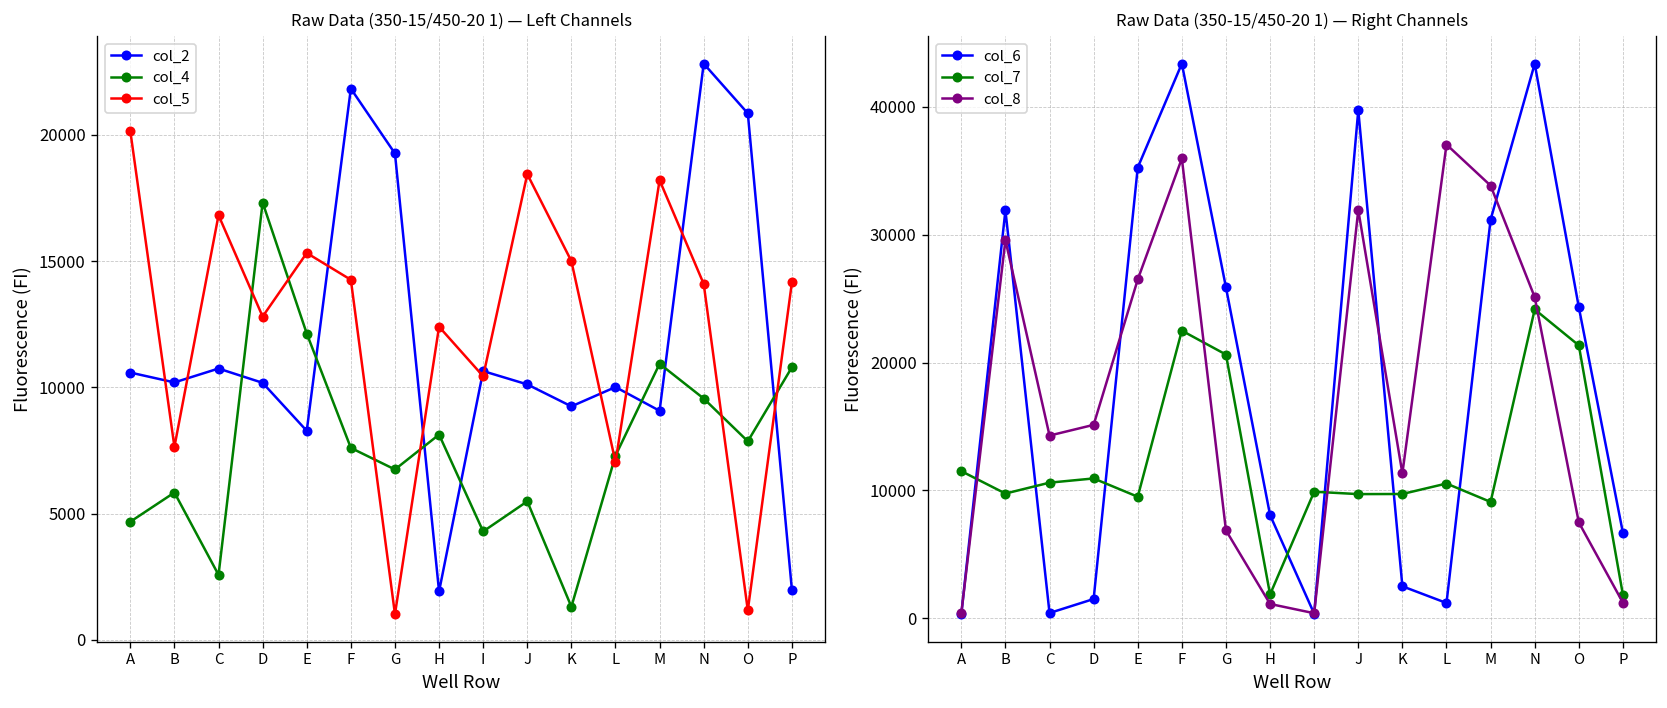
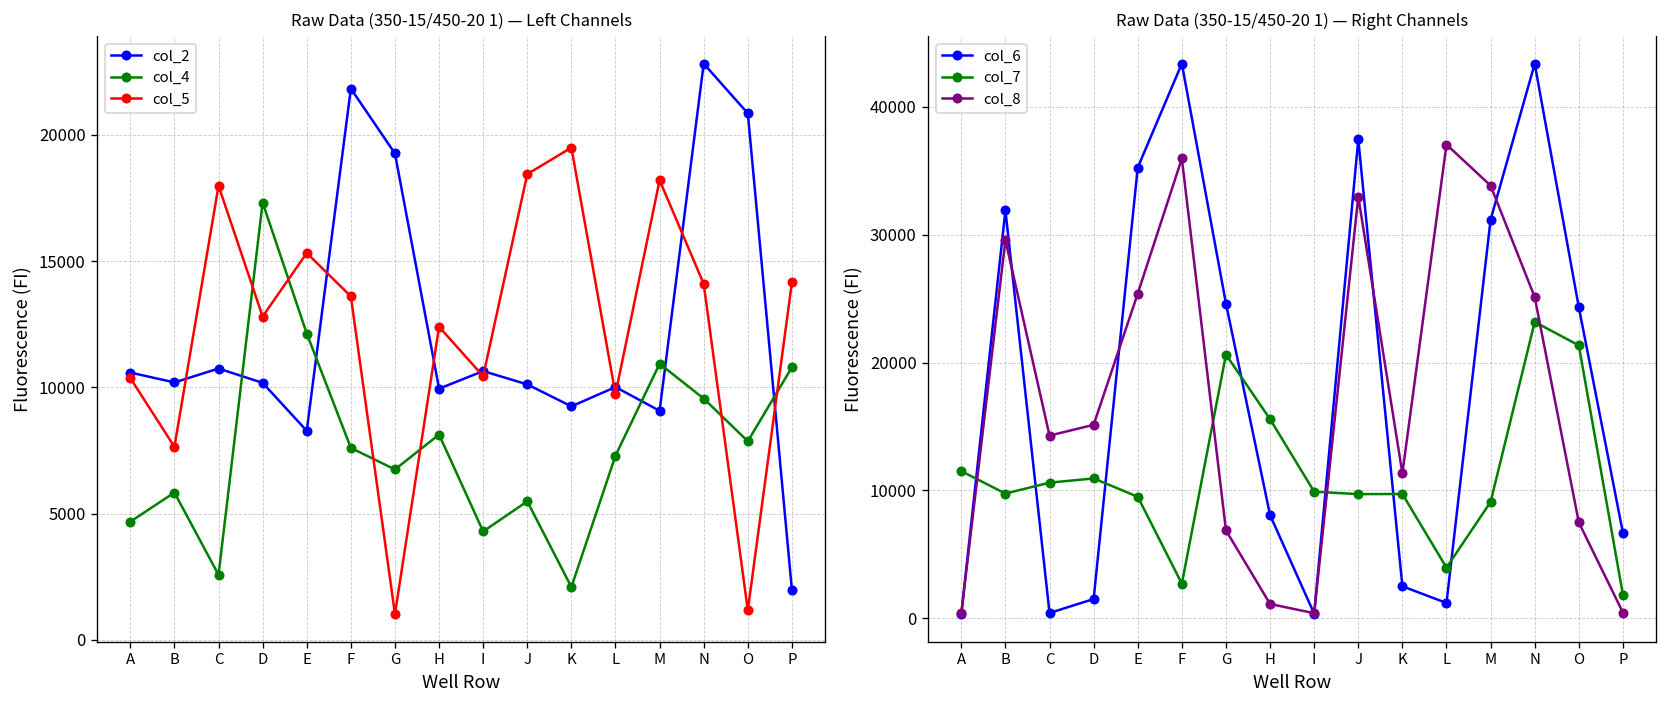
  {
    "Raw Data (350-15/450-20 1) — Left Channels": {
      "col_2": {
        "A": 10600,
        "B": 10200,
        "C": 10700,
        "D": 10200,
        "E": 8300,
        "F": 21800,
        "G": 19300,
-       "H": 1900,
+       "H": 9900,
        "I": 10600,
        "J": 10100,
        "K": 9200,
        "L": 10000,
        "M": 9100,
        "N": 22800,
        "O": 20800,
        "P": 2000
      },
      "col_4": {
        "A": 4700,
        "B": 5800,
        "C": 2600,
        "D": 17300,
        "E": 12100,
        "F": 7600,
        "G": 6700,
        "H": 8100,
        "I": 4300,
        "J": 5500,
-       "K": 1300,
+       "K": 2100,
        "L": 7300,
        "M": 10900,
        "N": 9600,
        "O": 7900,
        "P": 10800
      },
      "col_5": {
-       "A": 20100,
+       "A": 10400,
        "B": 7600,
-       "C": 16800,
+       "C": 18000,
        "D": 12800,
        "E": 15300,
-       "F": 14300,
+       "F": 13600,
        "G": 1000,
        "H": 12400,
        "I": 10400,
        "J": 18400,
-       "K": 15000,
-       "L": 7000,
+       "K": 19500,
+       "L": 9700,
        "M": 18200,
        "N": 14100,
        "O": 1200,
        "P": 14200
      }
    },
    "Raw Data (350-15/450-20 1) — Right Channels": {
      "col_6": {
        "B": 31900,
        "C": 400,
        "D": 1500,
        "E": 35300,
        "F": 43400,
-       "G": 25900,
+       "G": 24600,
        "H": 8100,
-       "J": 39700,
+       "J": 37500,
        "K": 2500,
        "L": 1200,
        "M": 31200,
        "N": 43400,
        "O": 24300,
        "P": 6700
      },
      "col_7": {
        "A": 11500,
        "B": 9800,
        "C": 10600,
        "D": 10900,
        "E": 9500,
-       "F": 22500,
+       "F": 2700,
        "G": 20600,
-       "H": 1900,
+       "H": 15600,
        "I": 9900,
        "J": 9700,
        "K": 9700,
-       "L": 10500,
+       "L": 4000,
        "M": 9100,
-       "N": 24200,
+       "N": 23200,
        "O": 21300,
        "P": 1800
      },
      "col_8": {
        "B": 29600,
        "C": 14300,
        "D": 15100,
-       "E": 26500,
+       "E": 25400,
        "F": 36000,
        "G": 6900,
        "H": 1100,
-       "J": 31900,
+       "J": 33000,
        "K": 11300,
        "L": 37100,
        "M": 33800,
        "N": 25100,
        "O": 7500,
-       "P": 1200
+       "P": 400
      }
    }
  }
